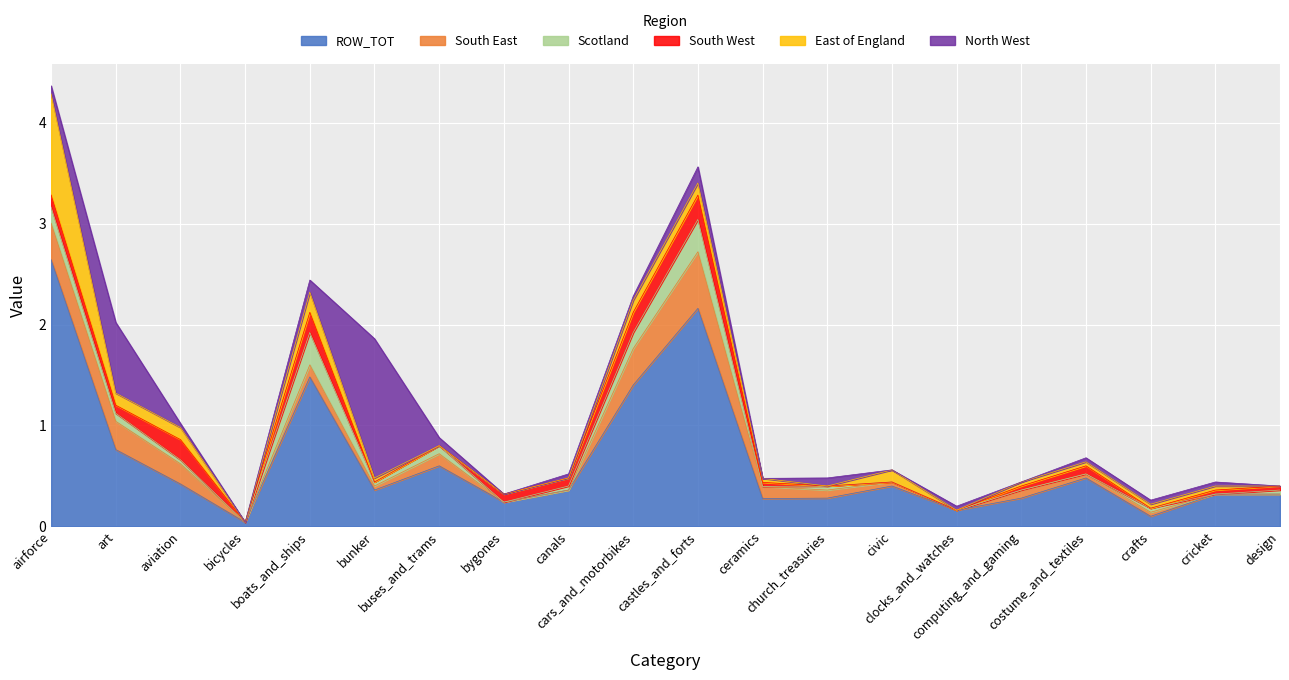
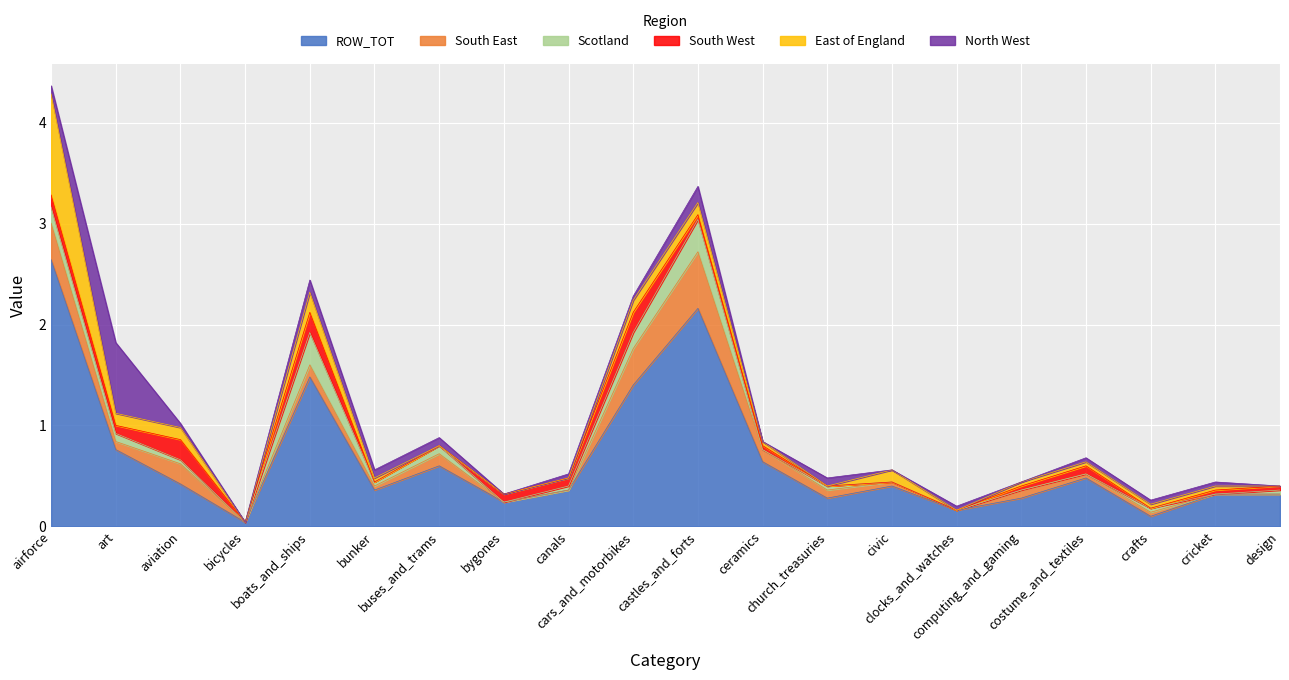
  {
    "ROW_TOT": {
      "airforce": 2.64,
      "art": 0.76,
      "aviation": 0.42,
      "boats_and_ships": 1.48,
      "bunker": 0.36,
      "buses_and_trams": 0.60,
      "cars_and_motorbikes": 1.40,
      "castles_and_forts": 2.16,
-     "ceramics": 0.28,
+     "ceramics": 0.64,
      "church_treasuries": 0.28,
      "civic": 0.40,
      "computing_and_gaming": 0.28,
      "costume_and_textiles": 0.48,
      "crafts": 0.10
    },
    "South East": {
      "airforce": 0.36,
-     "art": 0.28,
+     "art": 0.08,
      "aviation": 0.20,
      "boats_and_ships": 0.12,
      "bunker": 0.04,
      "buses_and_trams": 0.12,
      "cars_and_motorbikes": 0.36,
      "castles_and_forts": 0.56,
      "church_treasuries": 0.08,
      "crafts": 0.04
    },
    "Scotland": {
      "airforce": 0.16,
      "art": 0.08,
      "aviation": 0.04,
      "boats_and_ships": 0.32,
      "canals": 0.04,
      "cars_and_motorbikes": 0.16,
      "castles_and_forts": 0.32,
      "design": 0.04
    },
    "South West": {
      "airforce": 0.12,
      "art": 0.08,
      "aviation": 0.20,
      "boats_and_ships": 0.20,
      "cars_and_motorbikes": 0.20,
-     "castles_and_forts": 0.24,
+     "castles_and_forts": 0.05,
      "ceramics": 0.04,
      "computing_and_gaming": 0.04,
      "costume_and_textiles": 0.08,
      "cricket": 0.04
    },
    "East of England": {
      "airforce": 1.00,
      "art": 0.12,
      "aviation": 0.12,
      "boats_and_ships": 0.20,
      "bunker": 0.04,
      "cars_and_motorbikes": 0.12,
      "castles_and_forts": 0.12,
      "costume_and_textiles": 0.04,
      "crafts": 0.04,
      "cricket": 0.04
    },
    "North West": {
      "airforce": 0.08,
      "art": 0.70,
      "aviation": 0.04,
      "boats_and_ships": 0.12,
-     "bunker": 1.38,
+     "bunker": 0.08,
      "buses_and_trams": 0.08,
      "canals": 0.04,
      "cars_and_motorbikes": 0.04,
      "castles_and_forts": 0.16,
      "church_treasuries": 0.08,
      "clocks_and_watches": 0.04,
      "costume_and_textiles": 0.04,
      "crafts": 0.04,
      "cricket": 0.04
    }
  }
